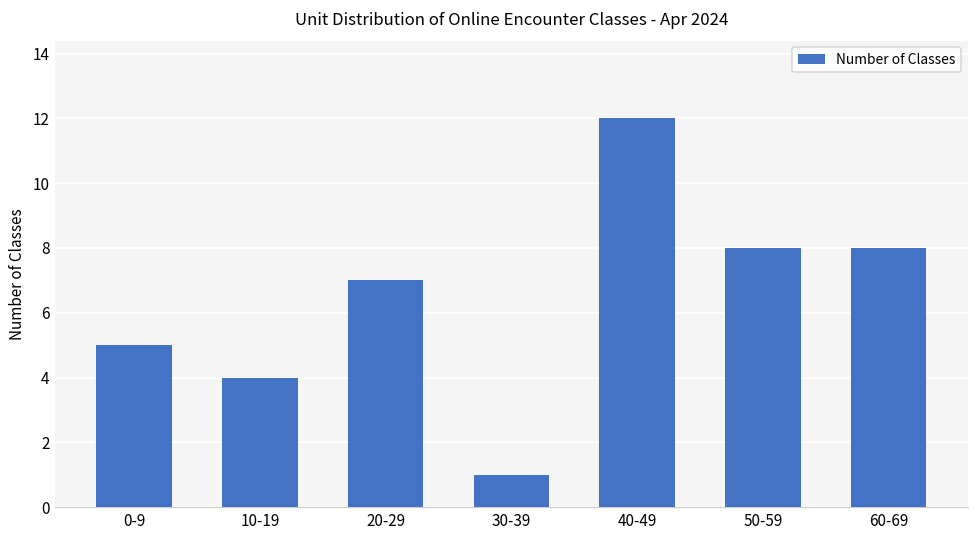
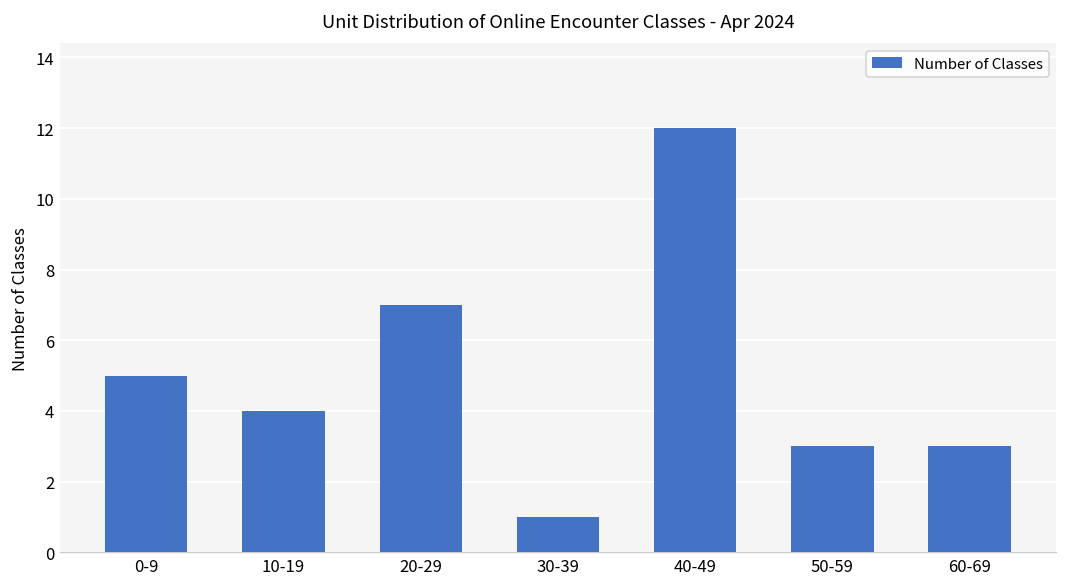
  {
    "0-9": 5,
    "10-19": 4,
    "20-29": 7,
    "30-39": 1,
    "40-49": 12,
-   "50-59": 8,
-   "60-69": 8
+   "50-59": 3,
+   "60-69": 3
  }
